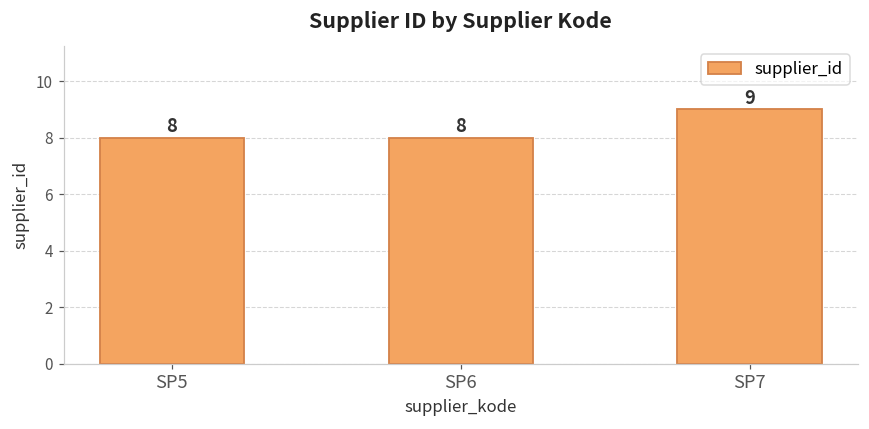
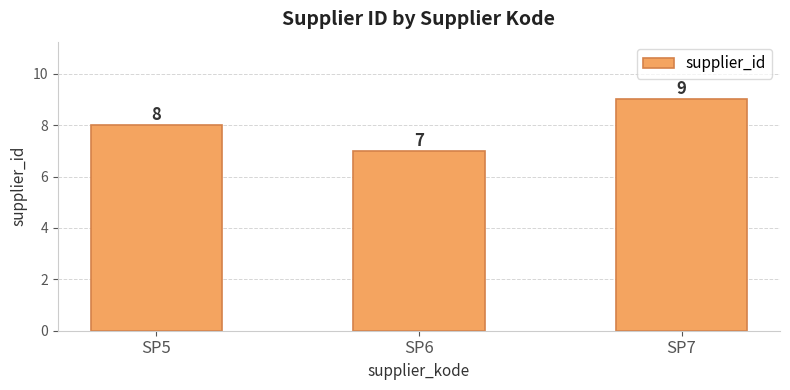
  {
    "SP5": 8,
-   "SP6": 8,
+   "SP6": 7,
    "SP7": 9
  }
